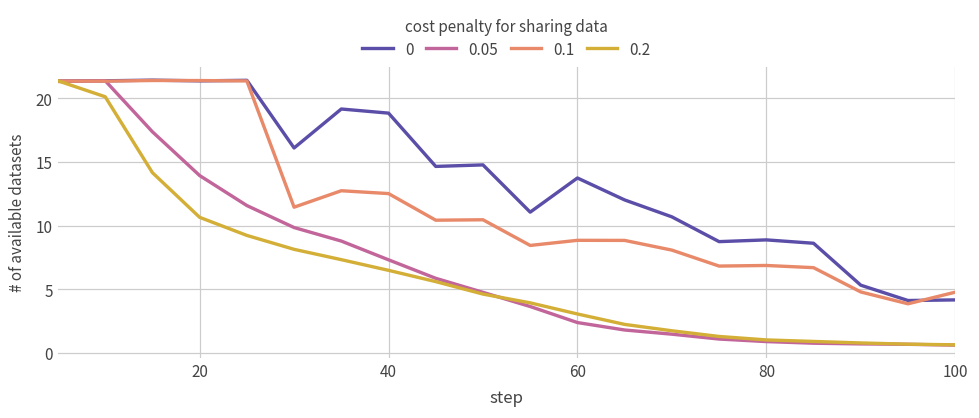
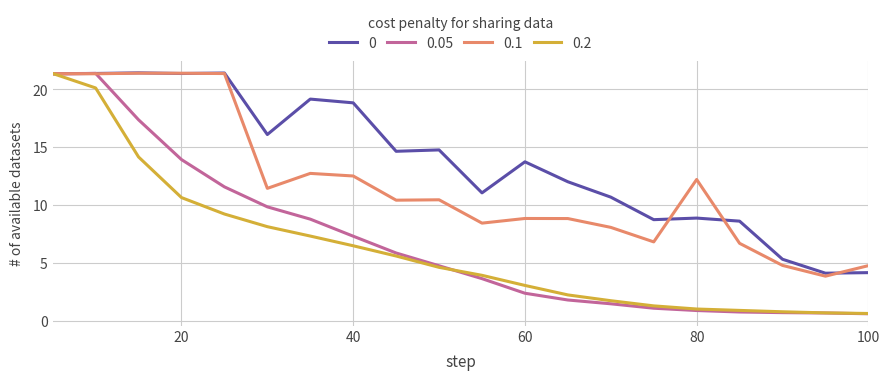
  {
    "0": {
      "40": 18.8,
      "60": 13.8,
      "80": 8.9,
      "100": 4.2
    },
    "0.05": {
      "20": 13.9,
      "40": 7.3,
      "60": 2.4
    },
    "0.1": {
      "40": 12.5,
      "60": 8.9,
-     "80": 6.9,
+     "80": 12.2,
      "100": 4.8
    },
    "0.2": {
      "20": 10.7,
      "40": 6.5,
      "60": 3.1
    }
  }
